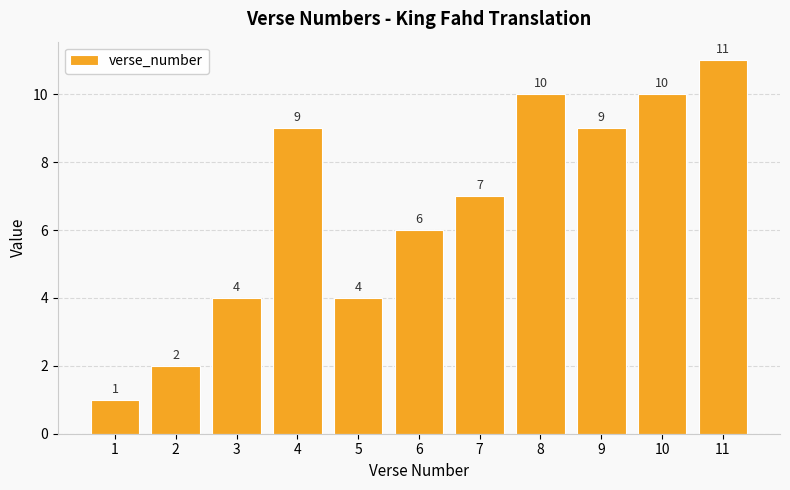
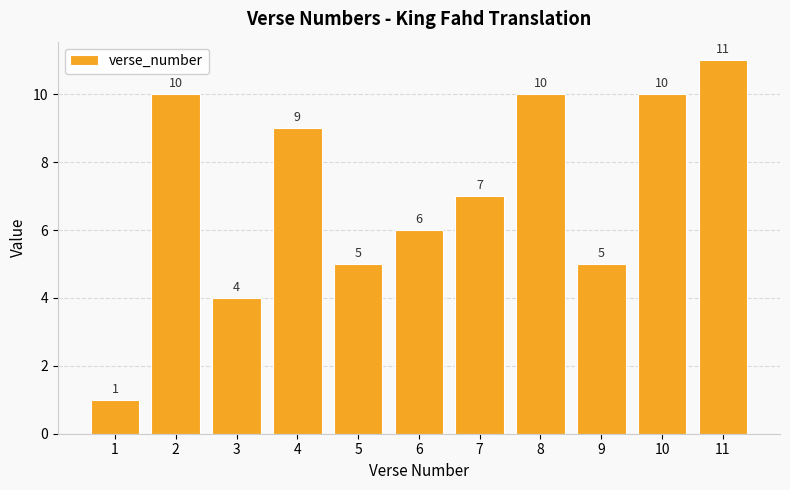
  {
    "1": 1,
-   "2": 2,
+   "2": 10,
    "3": 4,
    "4": 9,
-   "5": 4,
+   "5": 5,
    "6": 6,
    "7": 7,
    "8": 10,
-   "9": 9,
+   "9": 5,
    "10": 10,
    "11": 11
  }
